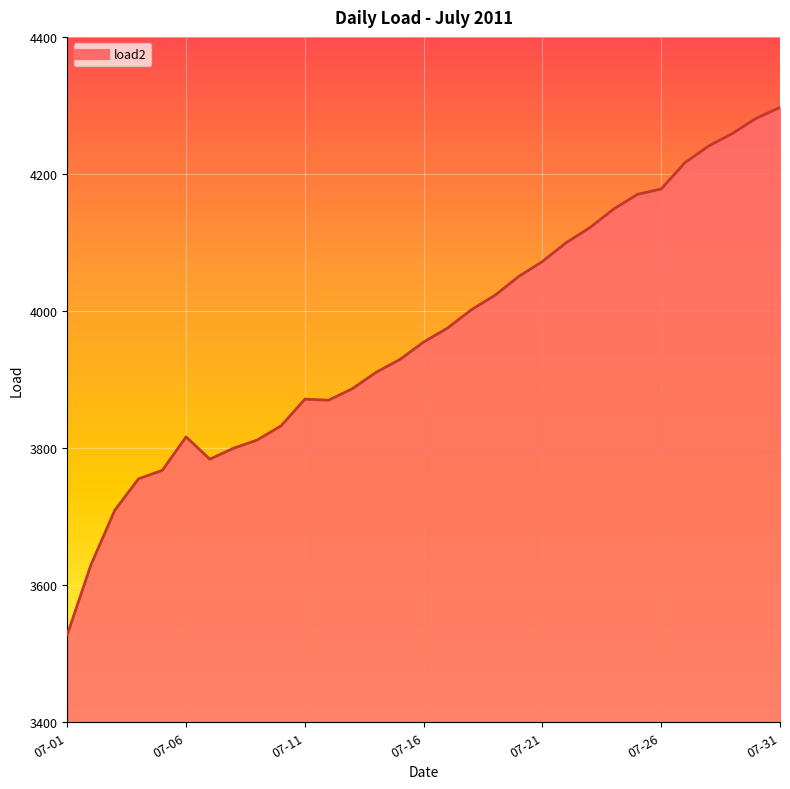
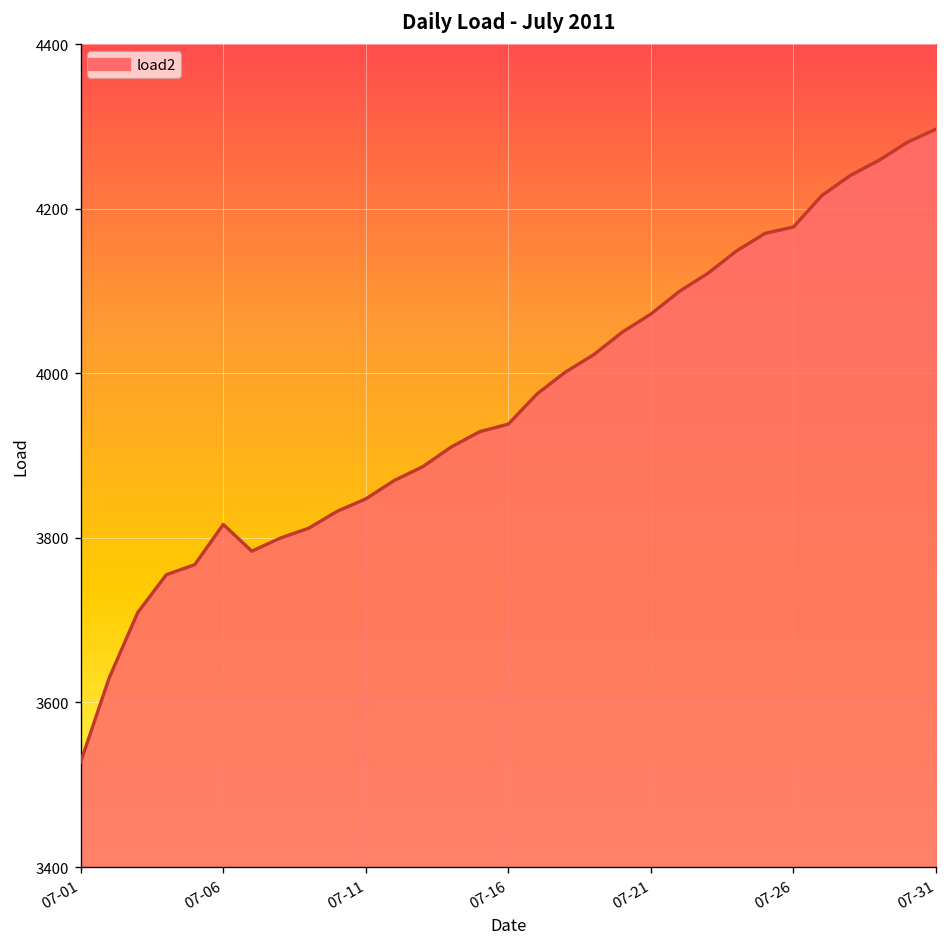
  {
    "07-01": 3530,
    "07-06": 3820,
-   "07-11": 3870,
-   "07-16": 3950,
+   "07-11": 3850,
+   "07-16": 3940,
    "07-21": 4070,
    "07-26": 4180,
    "07-31": 4300
  }
